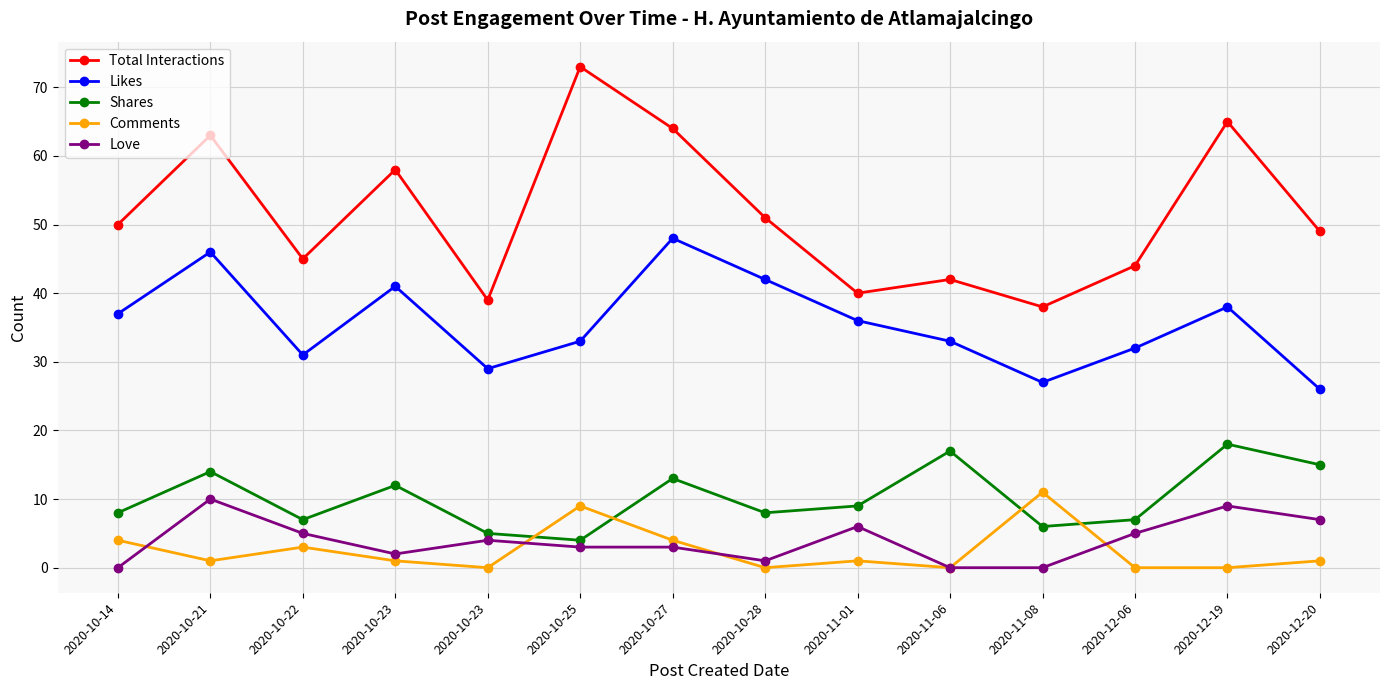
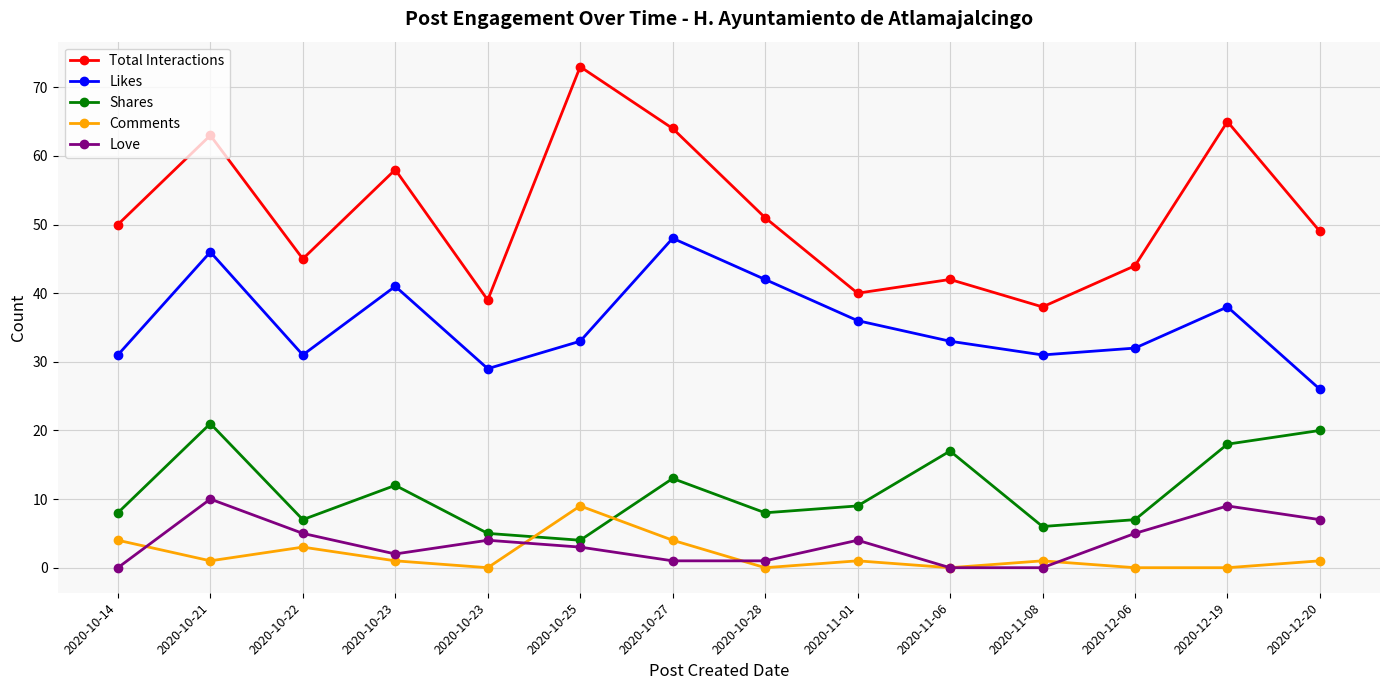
  {
    "Total Interactions": {
      "2020-10-14": 50,
      "2020-10-22": 45,
      "2020-10-25": 73,
      "2020-10-27": 64,
      "2020-10-28": 51,
      "2020-11-01": 40,
      "2020-11-06": 42,
      "2020-11-08": 38,
      "2020-12-06": 44,
      "2020-12-19": 65,
      "2020-12-20": 49
    },
    "Likes": {
-     "2020-10-14": 37,
+     "2020-10-14": 31,
      "2020-10-21": 46,
      "2020-10-22": 31,
      "2020-10-25": 33,
      "2020-10-27": 48,
      "2020-10-28": 42,
      "2020-11-01": 36,
      "2020-11-06": 33,
-     "2020-11-08": 27,
+     "2020-11-08": 31,
      "2020-12-06": 32,
      "2020-12-19": 38,
      "2020-12-20": 26
    },
    "Shares": {
      "2020-10-14": 8,
-     "2020-10-21": 14,
+     "2020-10-21": 21,
      "2020-10-22": 7,
      "2020-10-25": 4,
      "2020-10-27": 13,
      "2020-10-28": 8,
      "2020-11-01": 9,
      "2020-11-06": 17,
      "2020-11-08": 6,
      "2020-12-06": 7,
      "2020-12-19": 18,
-     "2020-12-20": 15
+     "2020-12-20": 20
    },
    "Comments": {
      "2020-10-14": 4,
      "2020-10-21": 1,
      "2020-10-22": 3,
      "2020-10-25": 9,
      "2020-10-27": 4,
      "2020-10-28": 0,
      "2020-11-01": 1,
-     "2020-11-08": 11,
+     "2020-11-08": 1,
      "2020-12-06": 0,
      "2020-12-19": 0,
      "2020-12-20": 1
    },
    "Love": {
      "2020-10-14": 0,
      "2020-10-21": 10,
      "2020-10-22": 5,
      "2020-10-25": 3,
-     "2020-10-27": 3,
+     "2020-10-27": 1,
      "2020-10-28": 1,
-     "2020-11-01": 6,
+     "2020-11-01": 4,
      "2020-11-08": 0,
      "2020-12-06": 5,
      "2020-12-19": 9,
      "2020-12-20": 7
    }
  }
